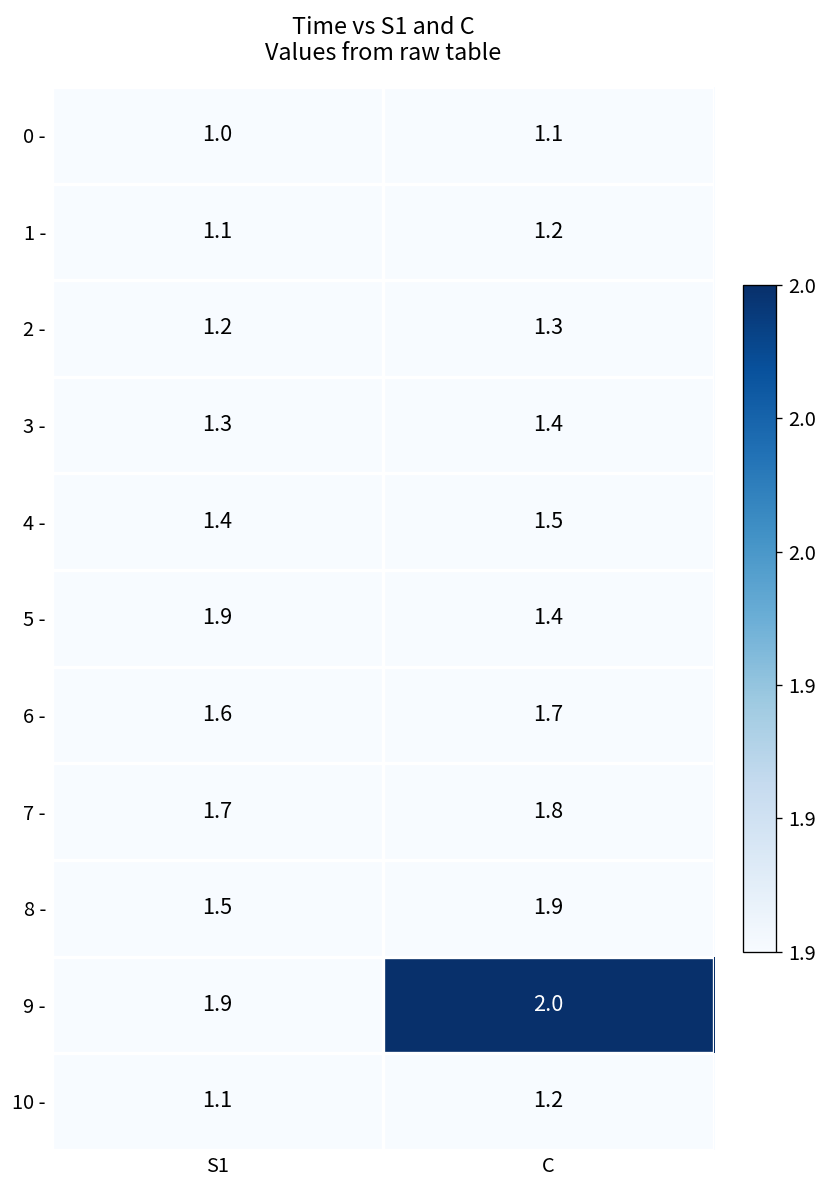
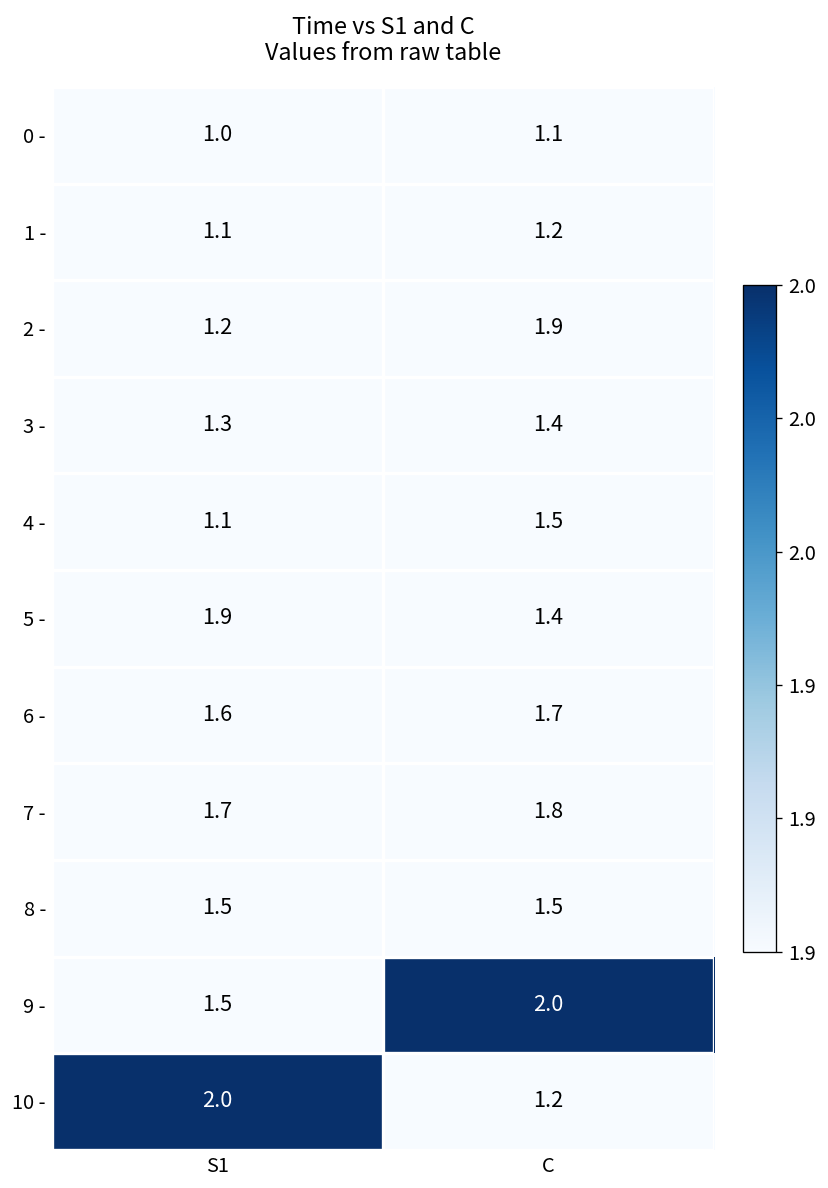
  {
    "0 -": {
      "S1": 1.0,
      "C": 1.1
    },
    "1 -": {
      "S1": 1.1,
      "C": 1.2
    },
    "2 -": {
      "S1": 1.2,
-     "C": 1.3
+     "C": 1.9
    },
    "3 -": {
      "S1": 1.3,
      "C": 1.4
    },
    "4 -": {
-     "S1": 1.4,
+     "S1": 1.1,
      "C": 1.5
    },
    "5 -": {
      "S1": 1.9,
      "C": 1.4
    },
    "6 -": {
      "S1": 1.6,
      "C": 1.7
    },
    "7 -": {
      "S1": 1.7,
      "C": 1.8
    },
    "8 -": {
      "S1": 1.5,
-     "C": 1.9
+     "C": 1.5
    },
    "9 -": {
-     "S1": 1.9,
+     "S1": 1.5,
      "C": 2.0
    },
    "10 -": {
-     "S1": 1.1,
+     "S1": 2.0,
      "C": 1.2
    }
  }
